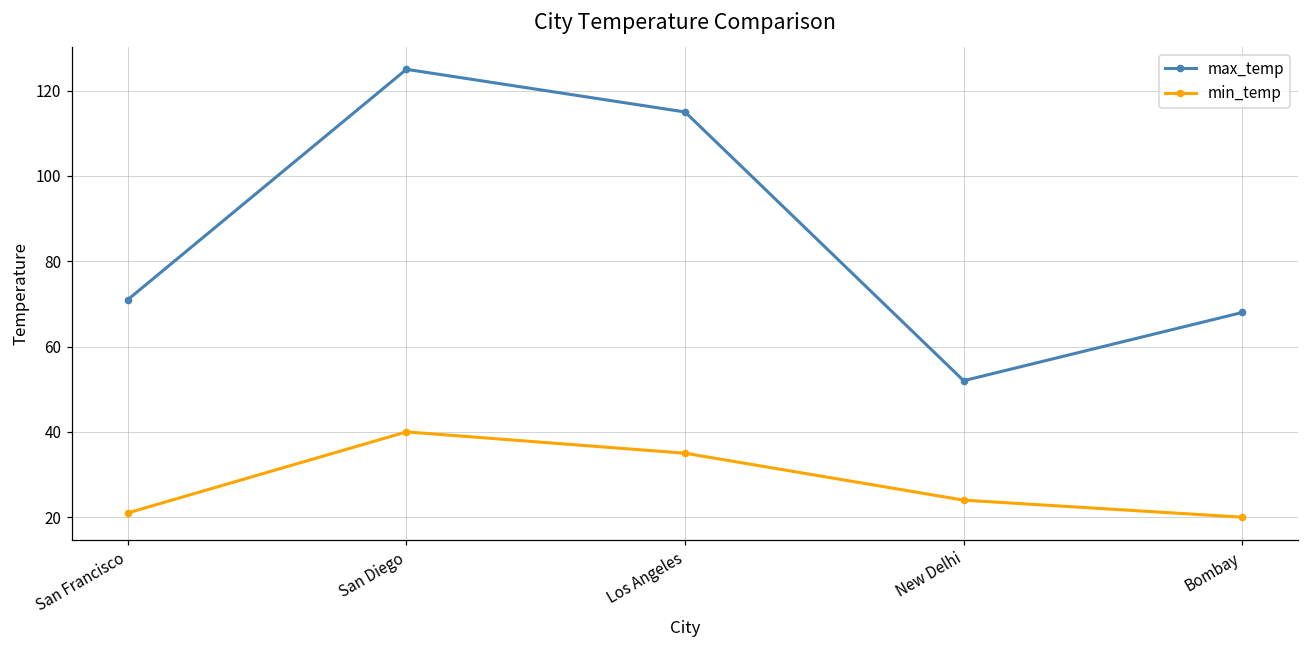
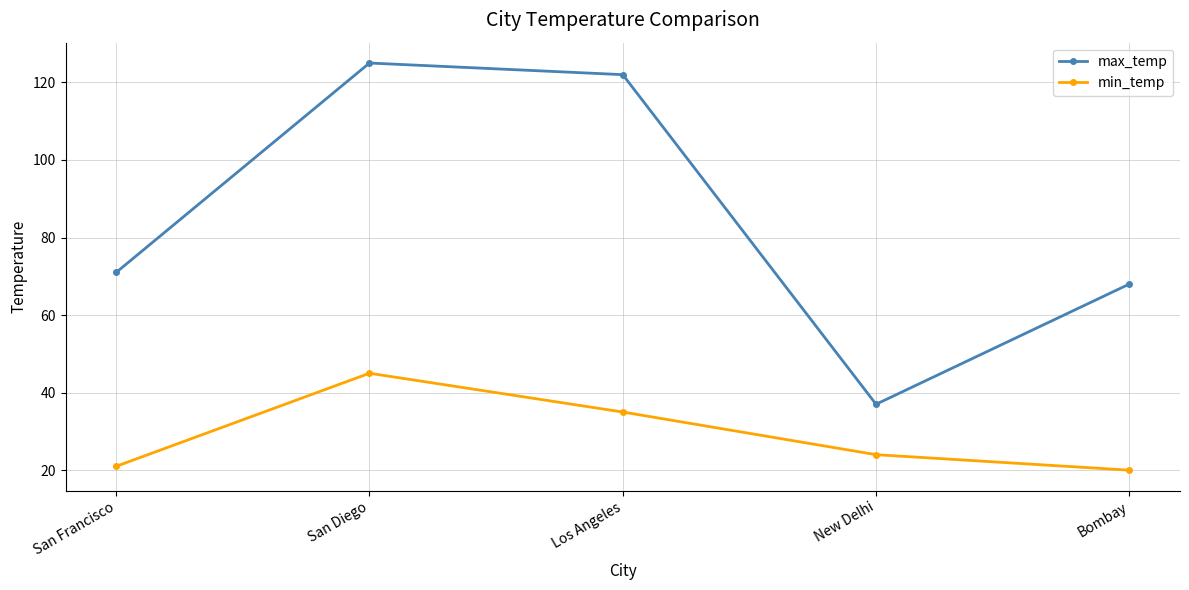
  {
    "max_temp": {
      "San Francisco": 71,
      "San Diego": 125,
-     "Los Angeles": 115,
-     "New Delhi": 52,
+     "Los Angeles": 122,
+     "New Delhi": 37,
      "Bombay": 68
    },
    "min_temp": {
      "San Francisco": 21,
-     "San Diego": 40,
+     "San Diego": 45,
      "Los Angeles": 35,
      "New Delhi": 24,
      "Bombay": 20
    }
  }
